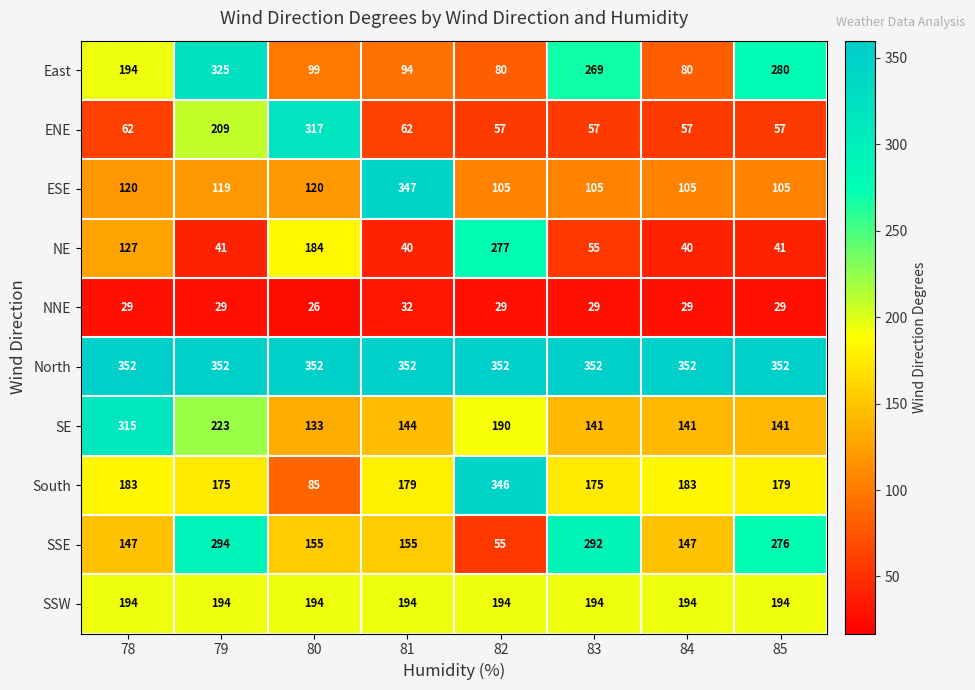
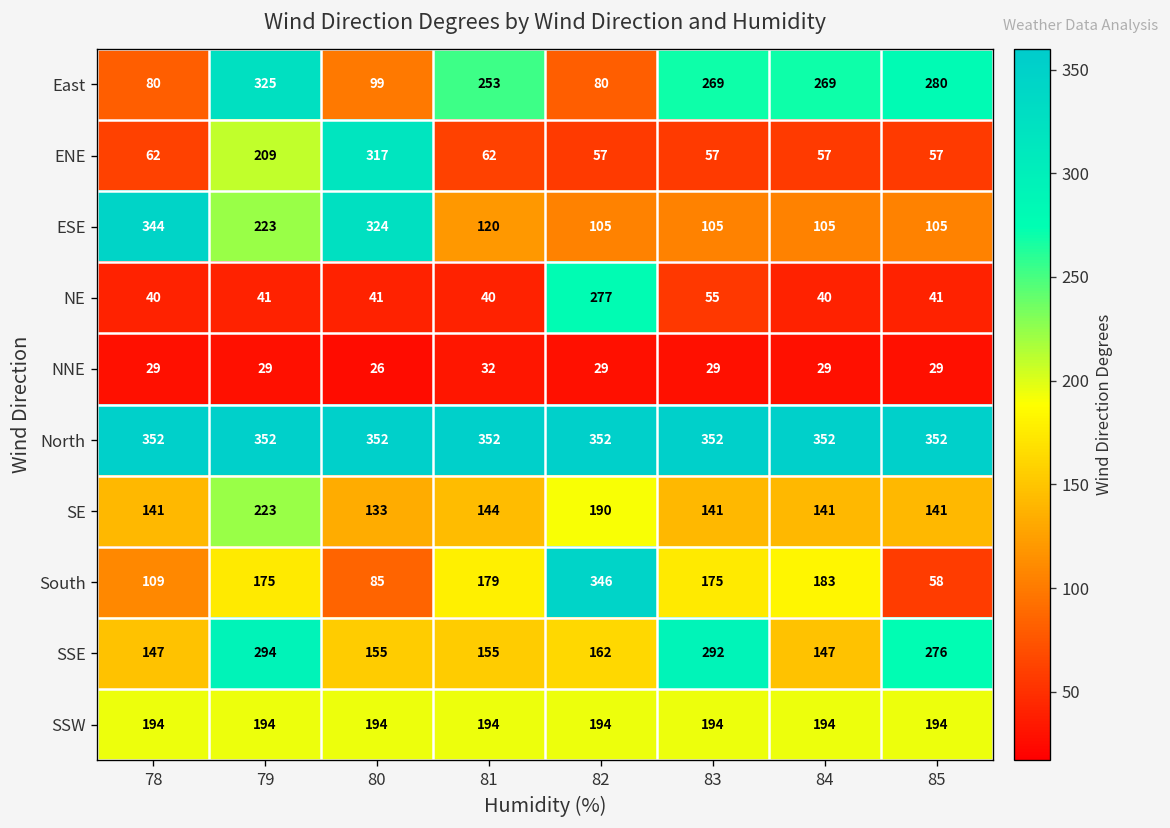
  {
    "East": {
-     "78": 194,
+     "78": 80,
      "79": 325,
      "80": 99,
-     "81": 94,
+     "81": 253,
      "82": 80,
      "83": 269,
-     "84": 80,
+     "84": 269,
      "85": 280
    },
    "ENE": {
      "78": 62,
      "79": 209,
      "80": 317,
      "81": 62,
      "82": 57,
      "83": 57,
      "84": 57,
      "85": 57
    },
    "ESE": {
-     "78": 120,
-     "79": 119,
-     "80": 120,
-     "81": 347,
+     "78": 344,
+     "79": 223,
+     "80": 324,
+     "81": 120,
      "82": 105,
      "83": 105,
      "84": 105,
      "85": 105
    },
    "NE": {
-     "78": 127,
+     "78": 40,
      "79": 41,
-     "80": 184,
+     "80": 41,
      "81": 40,
      "82": 277,
      "83": 55,
      "84": 40,
      "85": 41
    },
    "NNE": {
      "78": 29,
      "79": 29,
      "80": 26,
      "81": 32,
      "82": 29,
      "83": 29,
      "84": 29,
      "85": 29
    },
    "North": {
      "78": 352,
      "79": 352,
      "80": 352,
      "81": 352,
      "82": 352,
      "83": 352,
      "84": 352,
      "85": 352
    },
    "SE": {
-     "78": 315,
+     "78": 141,
      "79": 223,
      "80": 133,
      "81": 144,
      "82": 190,
      "83": 141,
      "84": 141,
      "85": 141
    },
    "South": {
-     "78": 183,
+     "78": 109,
      "79": 175,
      "80": 85,
      "81": 179,
      "82": 346,
      "83": 175,
      "84": 183,
-     "85": 179
+     "85": 58
    },
    "SSE": {
      "78": 147,
      "79": 294,
      "80": 155,
      "81": 155,
-     "82": 55,
+     "82": 162,
      "83": 292,
      "84": 147,
      "85": 276
    },
    "SSW": {
      "78": 194,
      "79": 194,
      "80": 194,
      "81": 194,
      "82": 194,
      "83": 194,
      "84": 194,
      "85": 194
    }
  }
